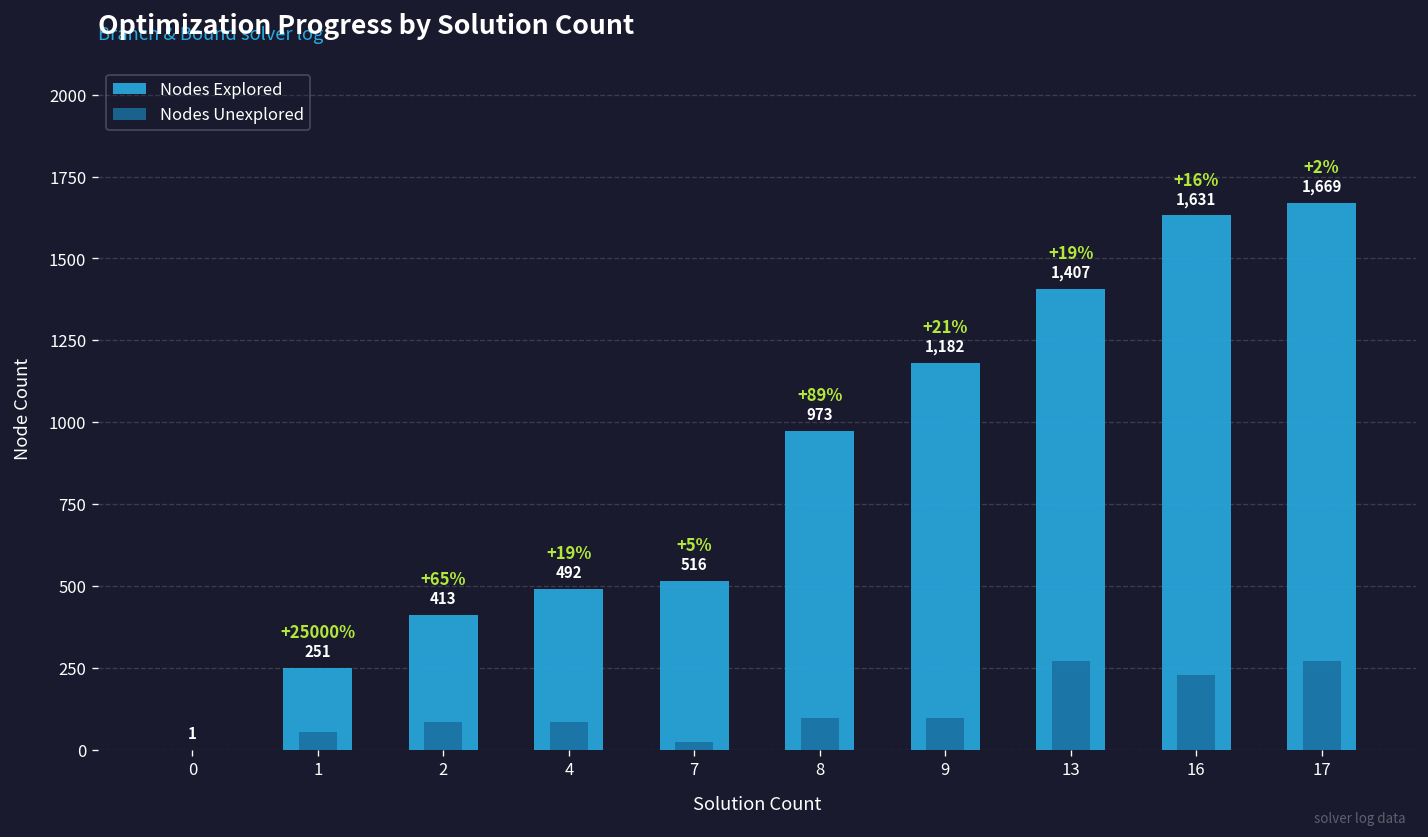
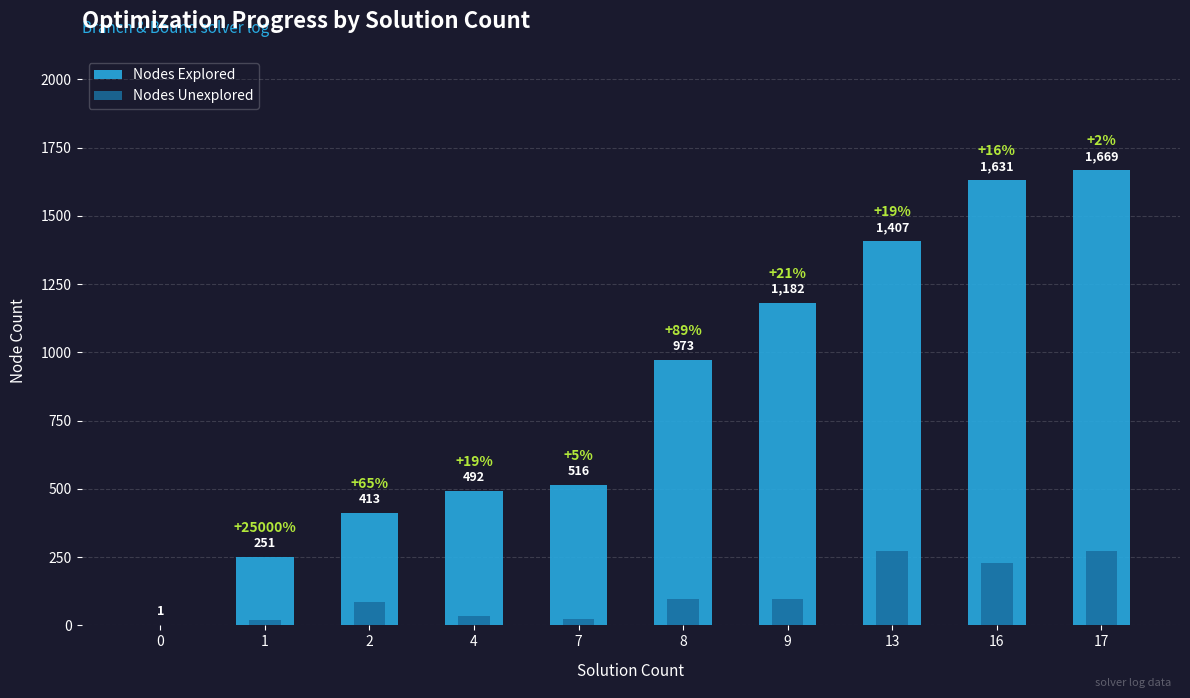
  {
    "Nodes Explored": {
      "0": "1",
      "1": "251",
      "2": "413",
      "4": "492",
      "7": "516",
      "8": "973",
      "9": "1,182",
      "13": "1,407",
      "16": "1,631",
      "17": "1,669"
    },
    "Nodes Unexplored": {
-     "1": "60",
-     "4": "80"
+     "1": "20",
+     "4": "30"
    }
  }
